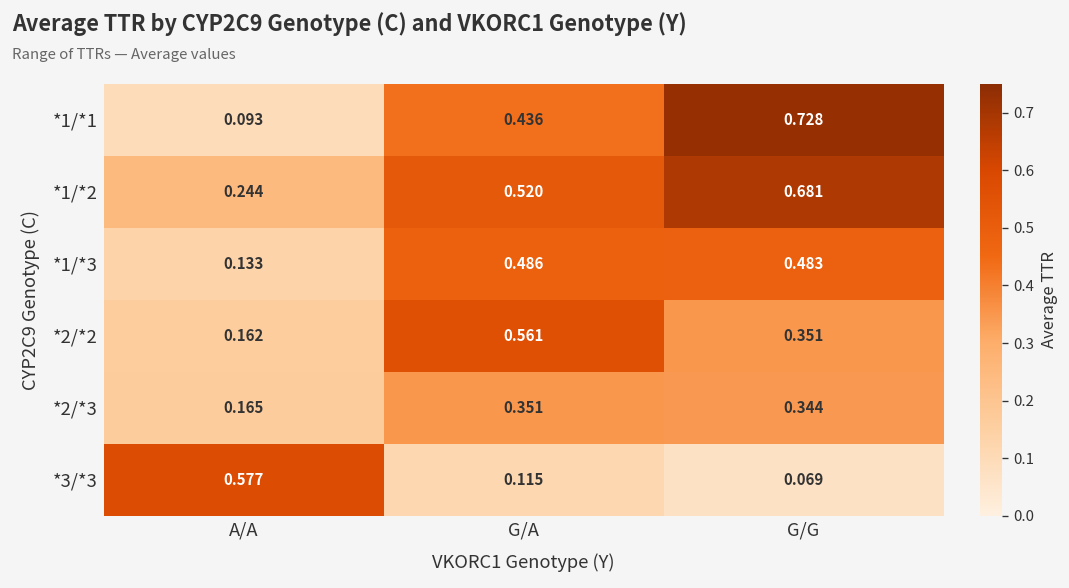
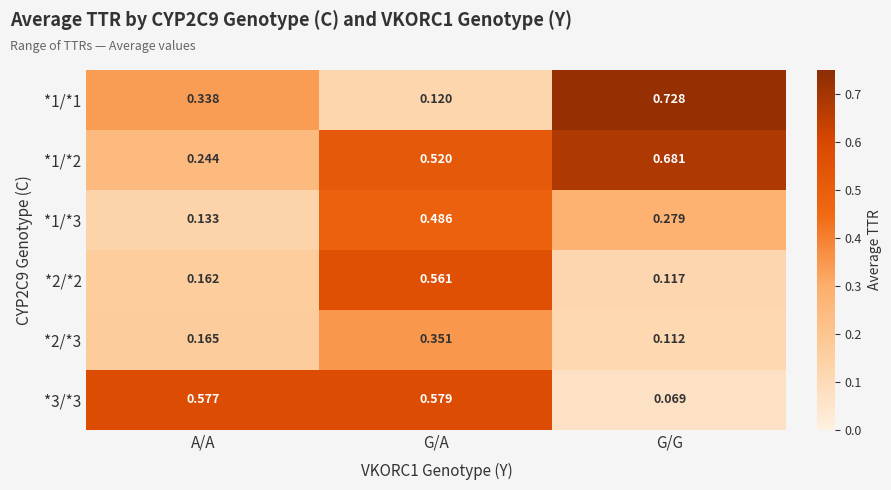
  {
    "*1/*1": {
-     "A/A": 0.093,
-     "G/A": 0.436,
+     "A/A": 0.338,
+     "G/A": 0.120,
      "G/G": 0.728
    },
    "*1/*2": {
      "A/A": 0.244,
      "G/A": 0.520,
      "G/G": 0.681
    },
    "*1/*3": {
      "A/A": 0.133,
      "G/A": 0.486,
-     "G/G": 0.483
+     "G/G": 0.279
    },
    "*2/*2": {
      "A/A": 0.162,
      "G/A": 0.561,
-     "G/G": 0.351
+     "G/G": 0.117
    },
    "*2/*3": {
      "A/A": 0.165,
      "G/A": 0.351,
-     "G/G": 0.344
+     "G/G": 0.112
    },
    "*3/*3": {
      "A/A": 0.577,
-     "G/A": 0.115,
+     "G/A": 0.579,
      "G/G": 0.069
    }
  }
